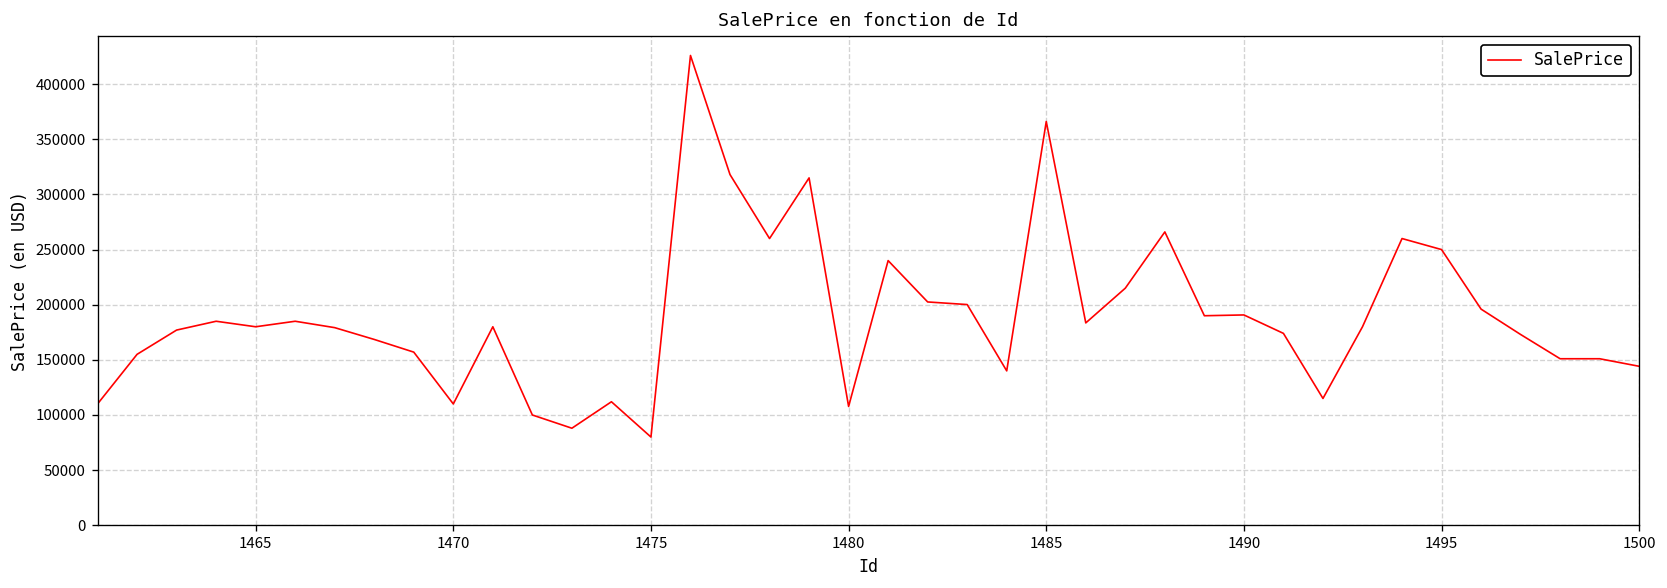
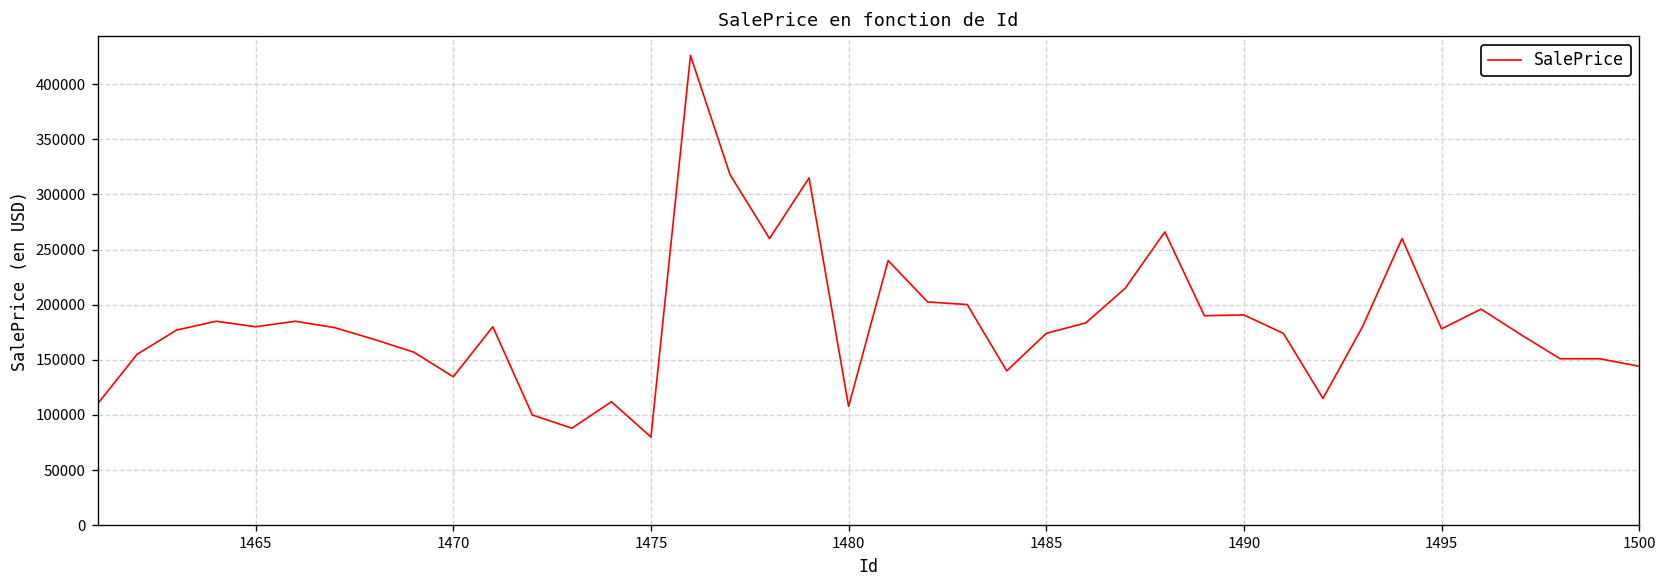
  {
    "1465": 180000,
-   "1470": 110000,
+   "1470": 130000,
    "1475": 80000,
    "1480": 110000,
-   "1485": 370000,
+   "1485": 170000,
    "1490": 190000,
-   "1495": 250000,
+   "1495": 180000,
    "1500": 140000
  }
